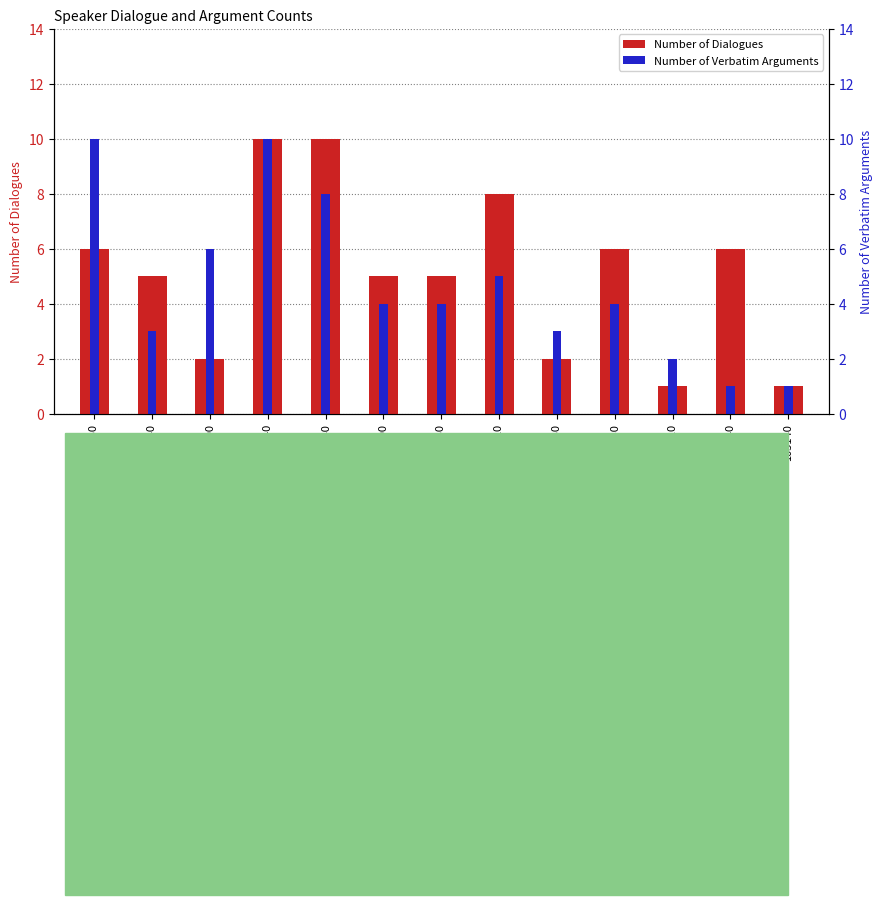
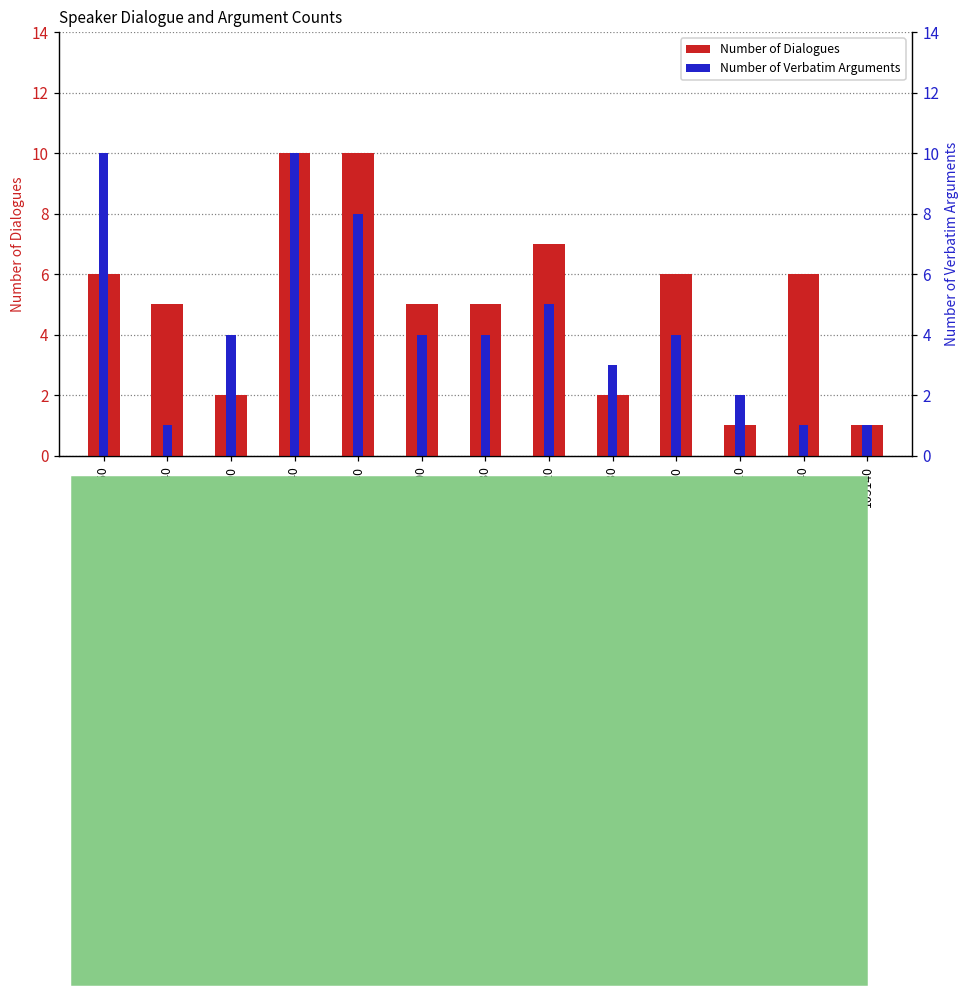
  {
    "Number of Dialogues": {
      "483040": 5,
      "484240": 10,
      "103840": 10,
      "483600": 5,
      "484830": 5,
-     "484320": 8,
+     "484320": 7,
      "104550": 6,
      "485440": 6,
      "105140": 1
    },
    "Number of Verbatim Arguments": {
      "482750": 10,
-     "483040": 3,
-     "104900": 6,
+     "483040": 1,
+     "104900": 4,
      "484240": 10,
      "483630": 3,
      "484610": 2,
      "105140": 1
    }
  }
